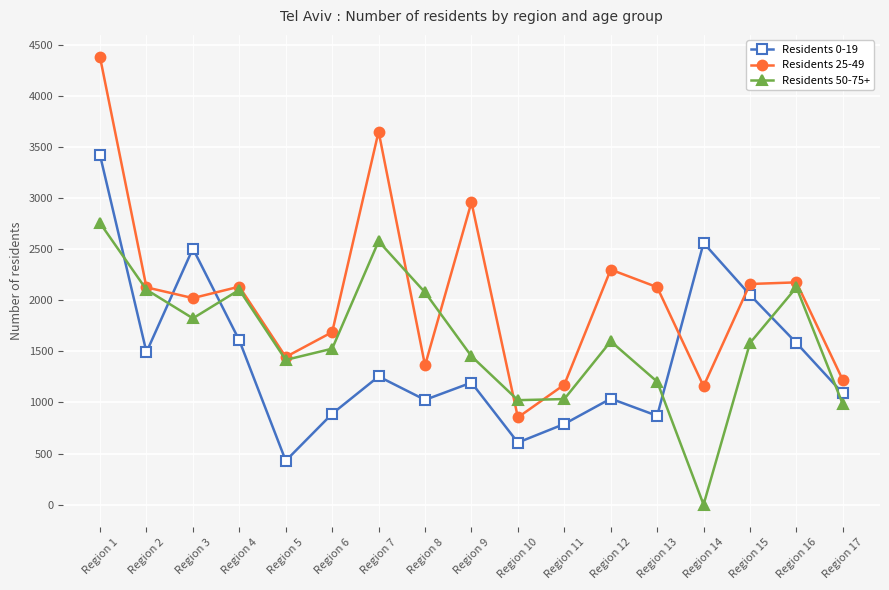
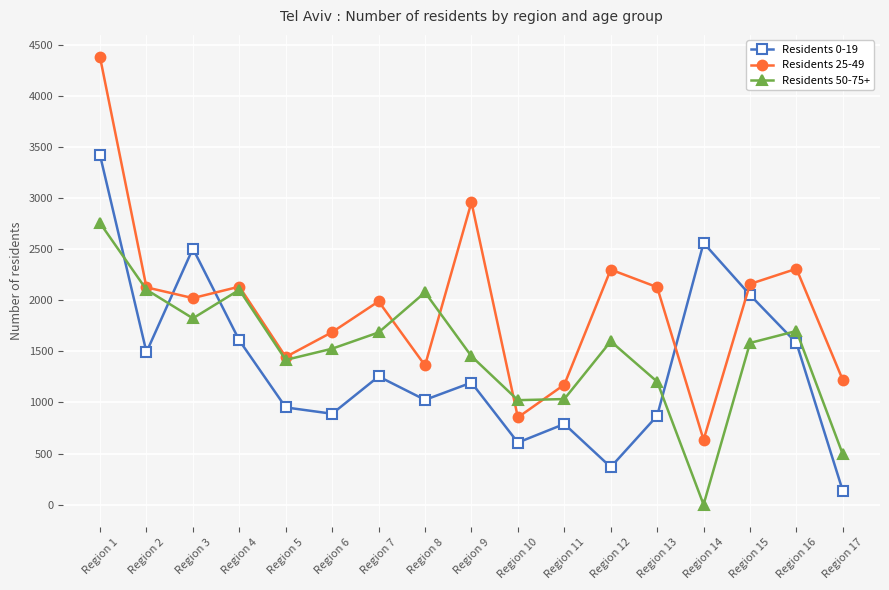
  {
    "Residents 0-19": {
      "Region 1": 3420,
      "Region 2": 1490,
      "Region 3": 2510,
      "Region 4": 1610,
-     "Region 5": 430,
+     "Region 5": 950,
      "Region 6": 890,
      "Region 7": 1250,
      "Region 8": 1030,
      "Region 9": 1190,
      "Region 10": 610,
      "Region 11": 790,
-     "Region 12": 1040,
+     "Region 12": 370,
      "Region 13": 870,
      "Region 14": 2560,
      "Region 15": 2050,
      "Region 16": 1580,
-     "Region 17": 1090
+     "Region 17": 130
    },
    "Residents 25-49": {
      "Region 1": 4380,
      "Region 3": 2020,
      "Region 4": 2130,
      "Region 5": 1450,
      "Region 6": 1690,
-     "Region 7": 3650,
+     "Region 7": 1990,
      "Region 8": 1360,
      "Region 9": 2960,
      "Region 10": 850,
      "Region 11": 1170,
      "Region 12": 2300,
      "Region 13": 2130,
-     "Region 14": 1160,
+     "Region 14": 630,
      "Region 15": 2160,
-     "Region 16": 2180,
+     "Region 16": 2310,
      "Region 17": 1220
    },
    "Residents 50-75+": {
      "Region 1": 2760,
      "Region 3": 1820,
      "Region 4": 2100,
      "Region 5": 1420,
      "Region 6": 1530,
-     "Region 7": 2580,
+     "Region 7": 1690,
      "Region 8": 2080,
      "Region 9": 1450,
      "Region 10": 1020,
      "Region 11": 1030,
      "Region 12": 1600,
      "Region 13": 1200,
      "Region 14": 0,
      "Region 15": 1580,
-     "Region 16": 2130,
-     "Region 17": 980
+     "Region 16": 1700,
+     "Region 17": 490
    }
  }
